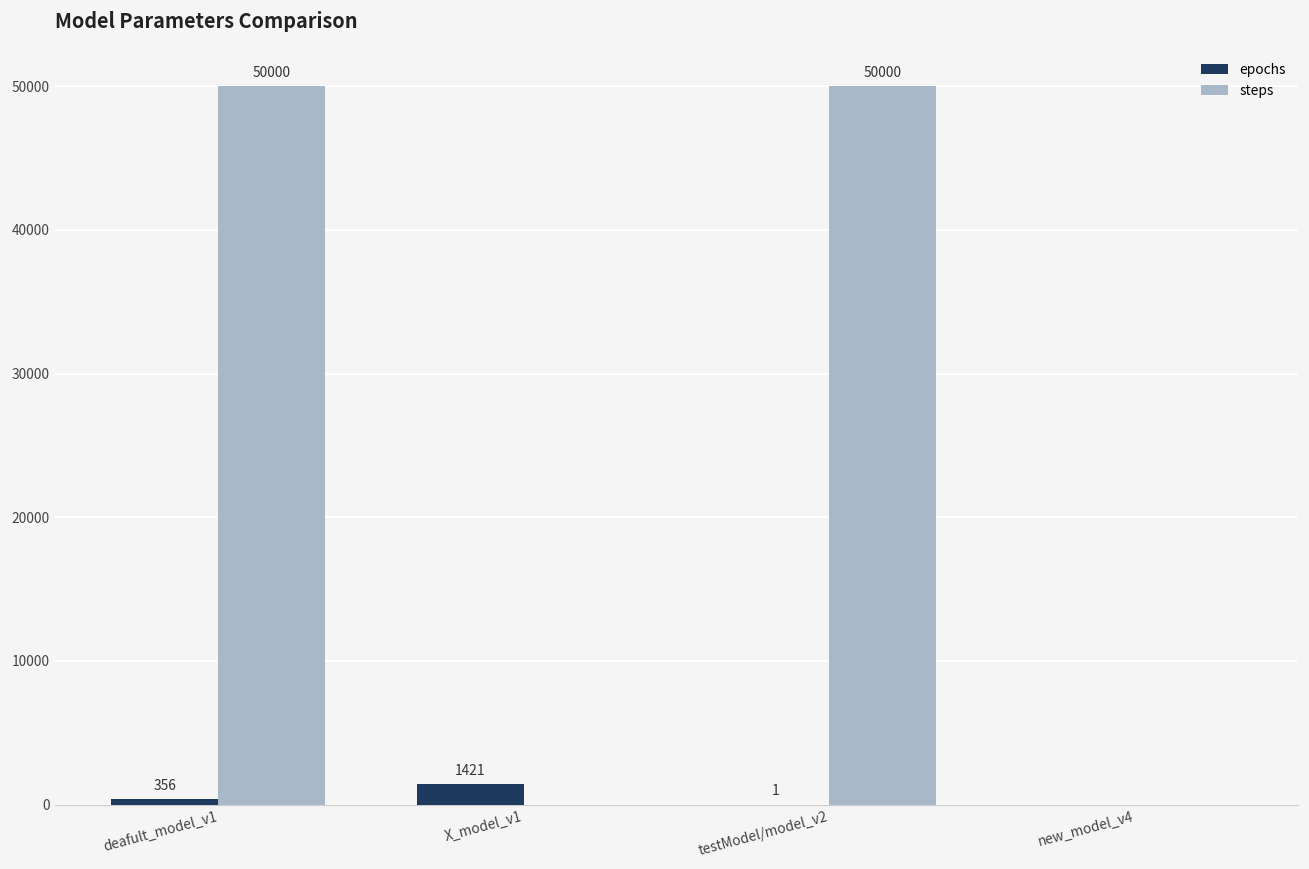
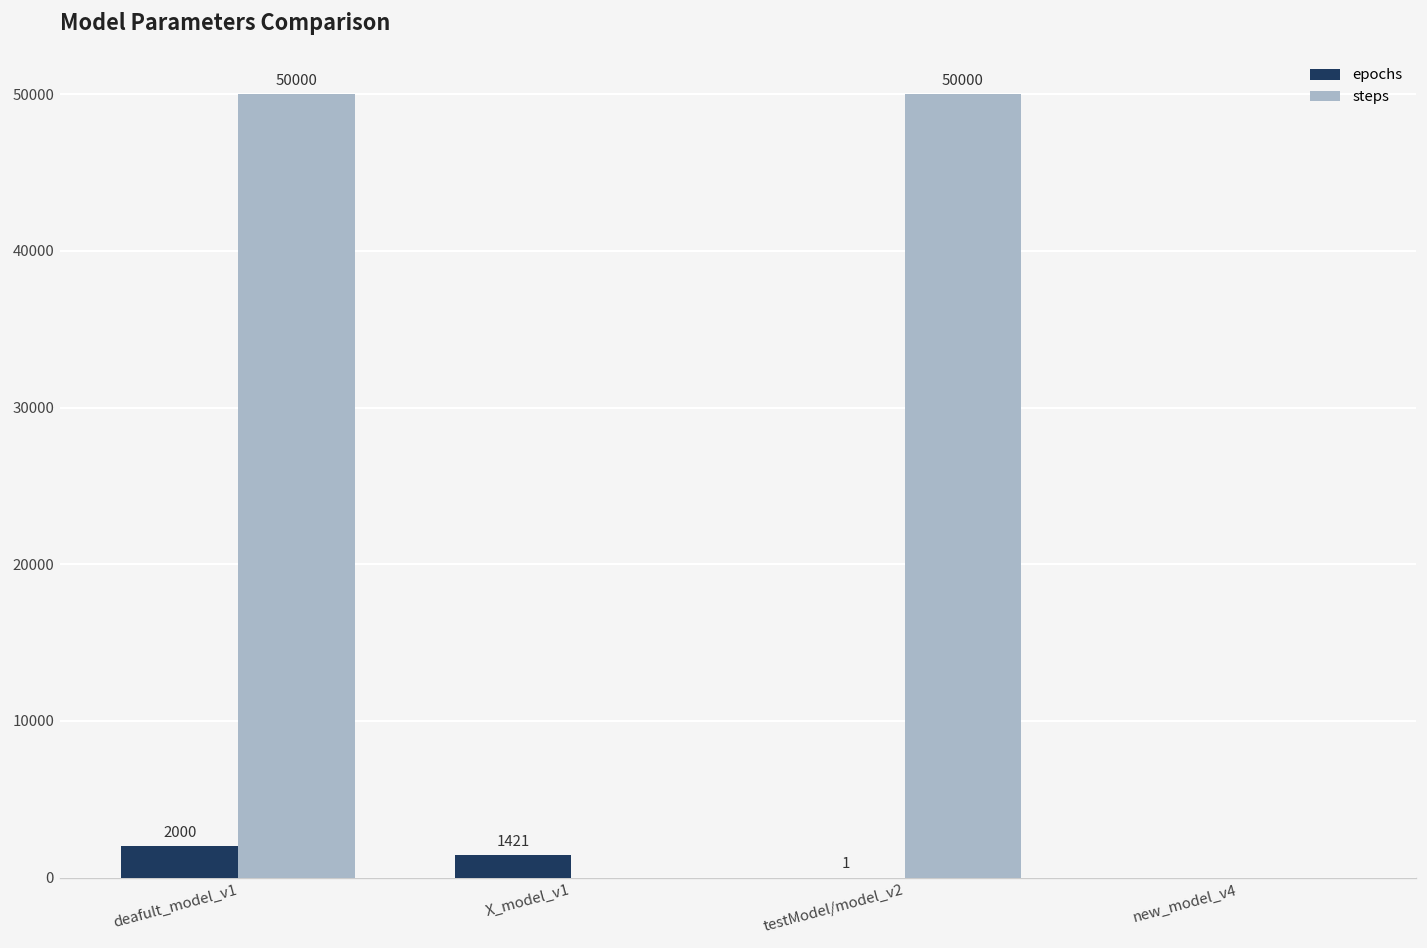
  {
    "epochs": {
-     "deafult_model_v1": 356,
+     "deafult_model_v1": 2000,
      "X_model_v1": 1421,
      "testModel/model_v2": 1
    },
    "steps": {
      "deafult_model_v1": 50000,
      "testModel/model_v2": 50000
    }
  }
